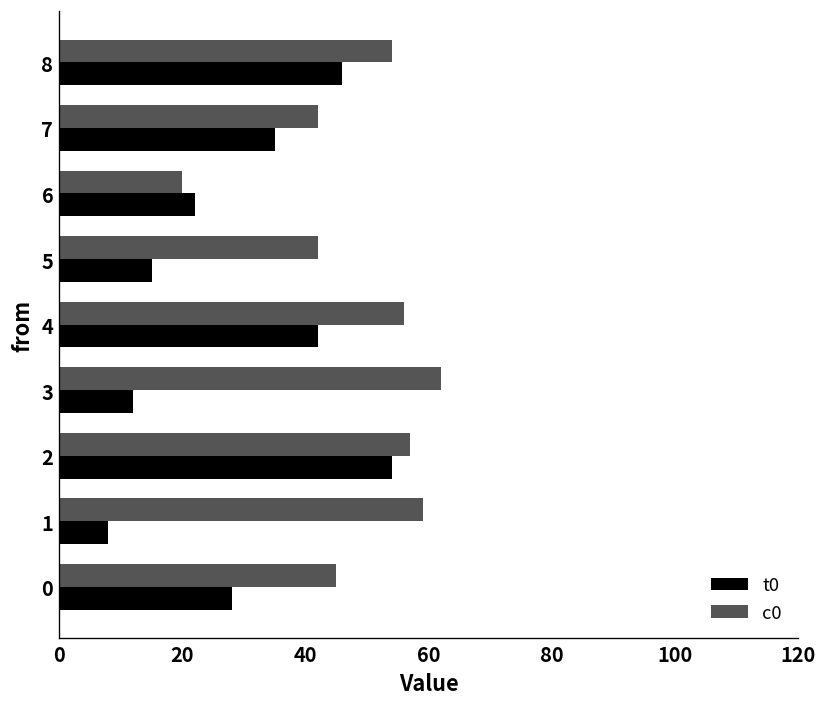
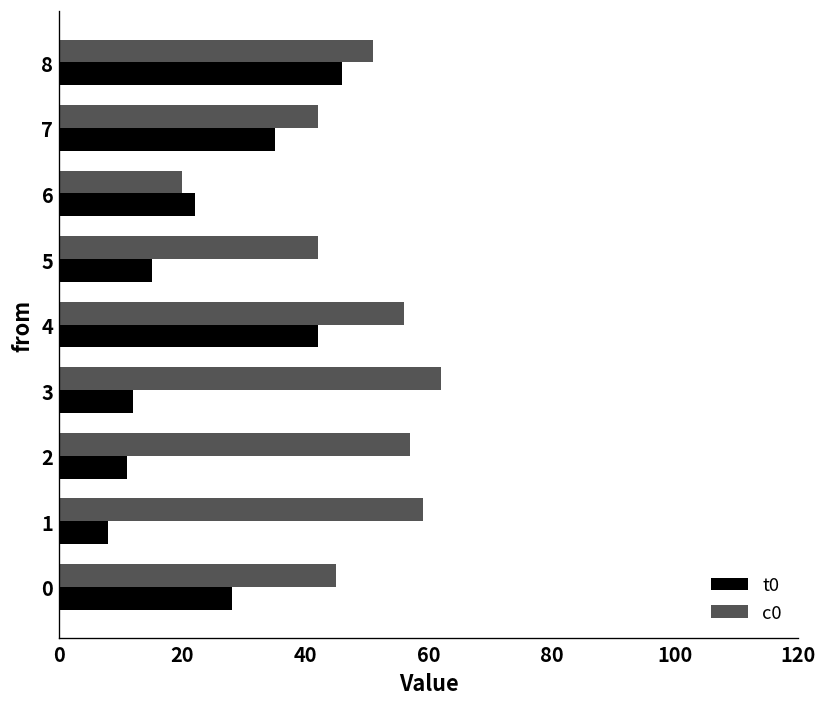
  {
    "t0": {
      "8": 46,
      "7": 35,
      "6": 22,
      "5": 15,
      "4": 42,
      "3": 12,
-     "2": 54,
+     "2": 11,
      "1": 8,
      "0": 28
    },
    "c0": {
-     "8": 54,
+     "8": 51,
      "7": 42,
      "6": 20,
      "5": 42,
      "4": 56,
      "3": 62,
      "2": 57,
      "1": 59,
      "0": 45
    }
  }
